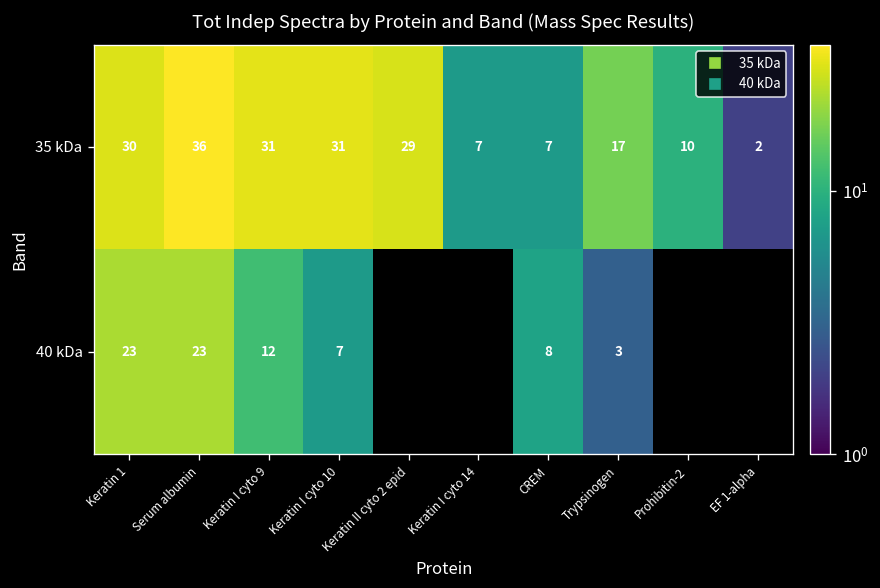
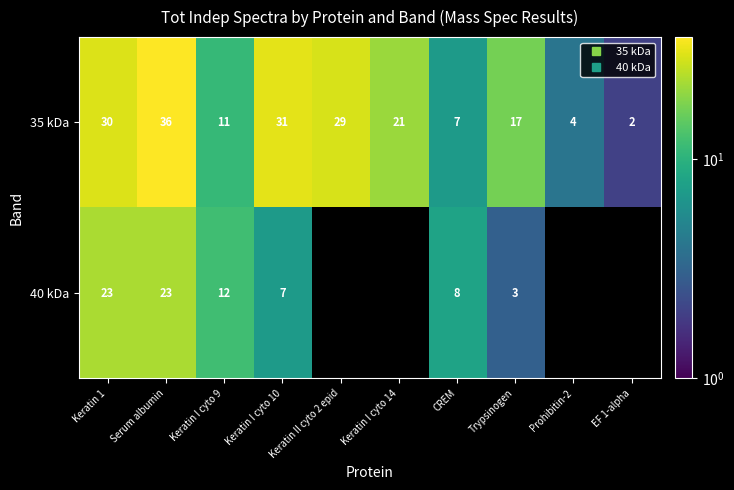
  {
    "35 kDa": {
      "Keratin 1": 30,
      "Serum albumin": 36,
-     "Keratin I cyto 9": 31,
+     "Keratin I cyto 9": 11,
      "Keratin I cyto 10": 31,
      "Keratin II cyto 2 epid": 29,
-     "Keratin I cyto 14": 7,
+     "Keratin I cyto 14": 21,
      "CREM": 7,
      "Trypsinogen": 17,
-     "Prohibitin-2": 10,
+     "Prohibitin-2": 4,
      "EF 1-alpha": 2
    },
    "40 kDa": {
      "Keratin 1": 23,
      "Serum albumin": 23,
      "Keratin I cyto 9": 12,
      "Keratin I cyto 10": 7,
      "CREM": 8,
      "Trypsinogen": 3
    }
  }
